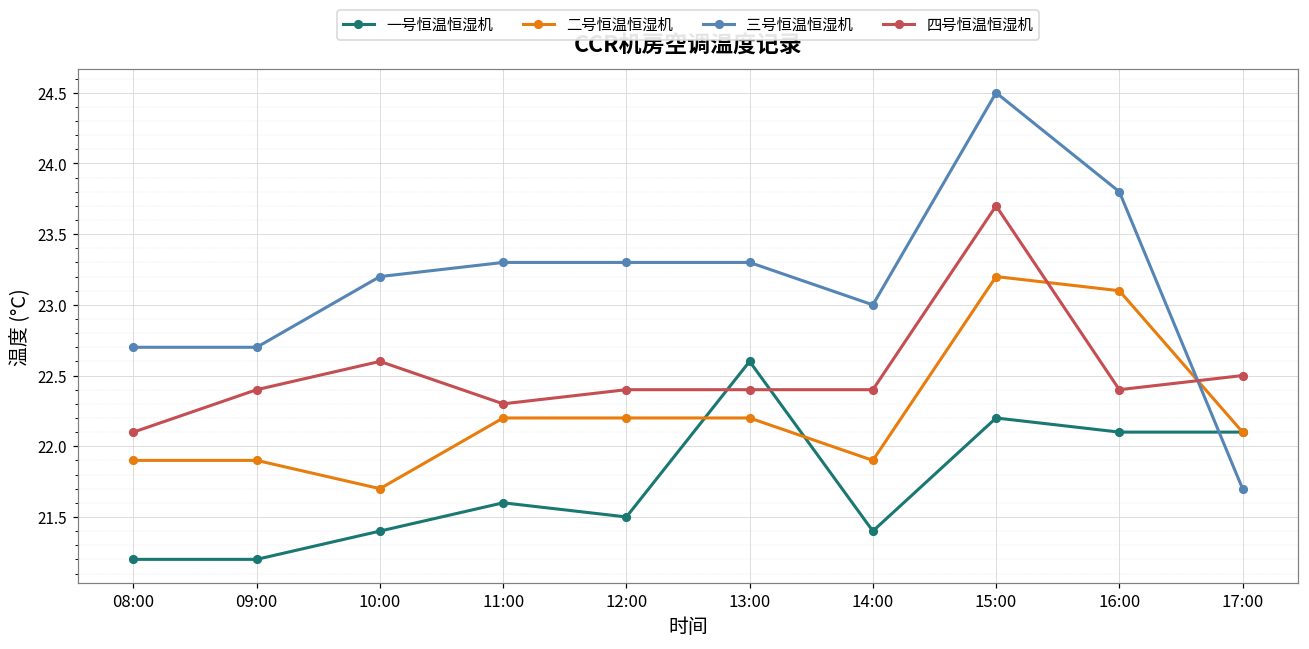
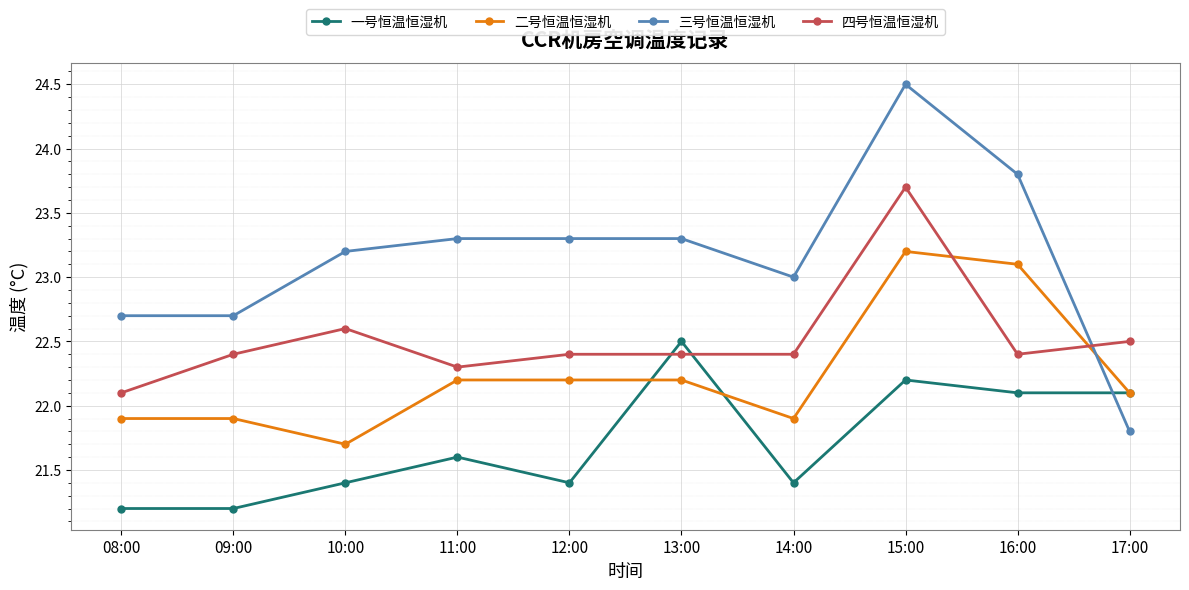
  {
    "一号恒温恒湿机": {
      "08:00": 21.2,
      "09:00": 21.2,
      "10:00": 21.4,
      "11:00": 21.6,
-     "12:00": 21.5,
-     "13:00": 22.6,
+     "12:00": 21.4,
+     "13:00": 22.5,
      "14:00": 21.4,
      "15:00": 22.2,
      "16:00": 22.1
    },
    "二号恒温恒湿机": {
      "08:00": 21.9,
      "09:00": 21.9,
      "10:00": 21.7,
      "11:00": 22.2,
      "12:00": 22.2,
      "13:00": 22.2,
      "14:00": 21.9,
      "15:00": 23.2,
      "16:00": 23.1
    },
    "三号恒温恒湿机": {
      "08:00": 22.7,
      "09:00": 22.7,
      "10:00": 23.2,
      "11:00": 23.3,
      "12:00": 23.3,
      "13:00": 23.3,
      "14:00": 23.0,
      "15:00": 24.5,
      "16:00": 23.8,
-     "17:00": 21.7
+     "17:00": 21.8
    },
    "四号恒温恒湿机": {
      "08:00": 22.1,
      "09:00": 22.4,
      "10:00": 22.6,
      "11:00": 22.3,
      "12:00": 22.4,
      "13:00": 22.4,
      "14:00": 22.4,
      "15:00": 23.7,
      "16:00": 22.4,
      "17:00": 22.5
    }
  }
